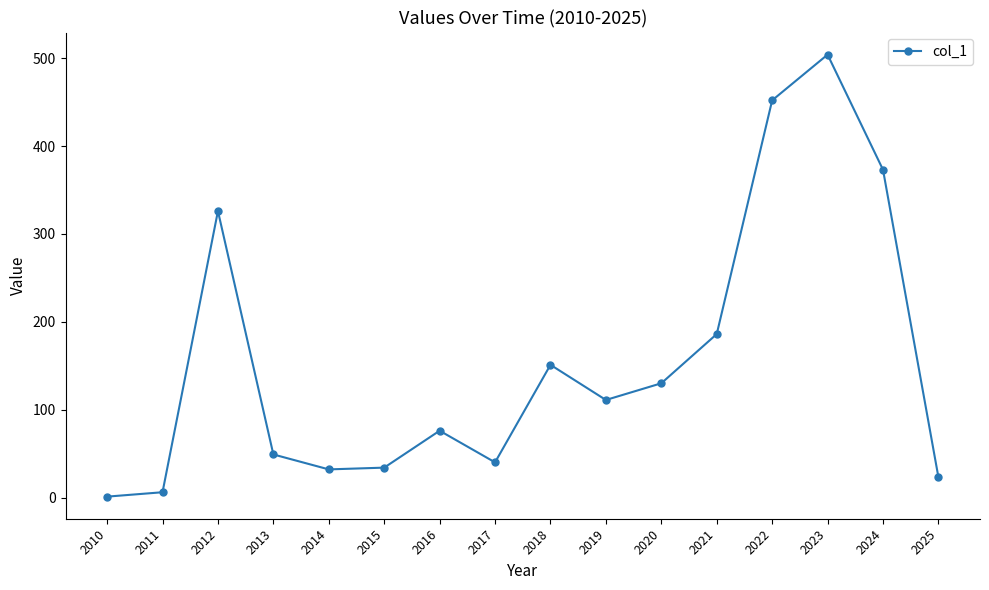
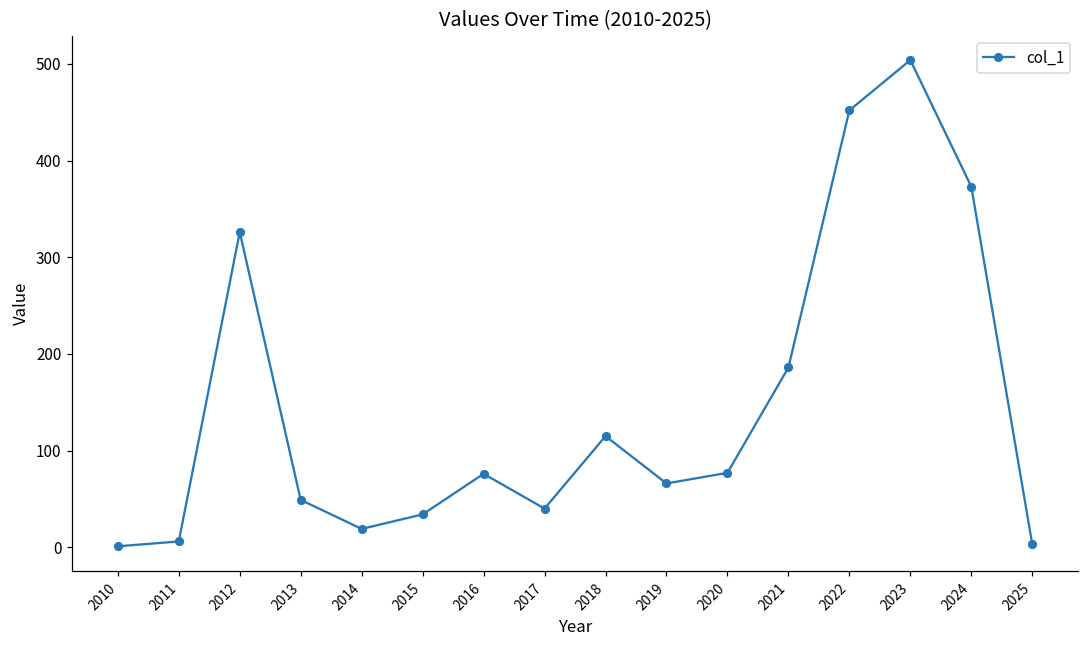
  {
    "2010": 0,
    "2011": 10,
    "2012": 330,
    "2013": 50,
-   "2014": 30,
+   "2014": 20,
    "2015": 30,
    "2016": 80,
    "2017": 40,
-   "2018": 150,
-   "2019": 110,
-   "2020": 130,
+   "2018": 120,
+   "2019": 70,
+   "2020": 80,
    "2021": 190,
    "2022": 450,
    "2023": 500,
    "2024": 370,
-   "2025": 20
+   "2025": 0
  }
